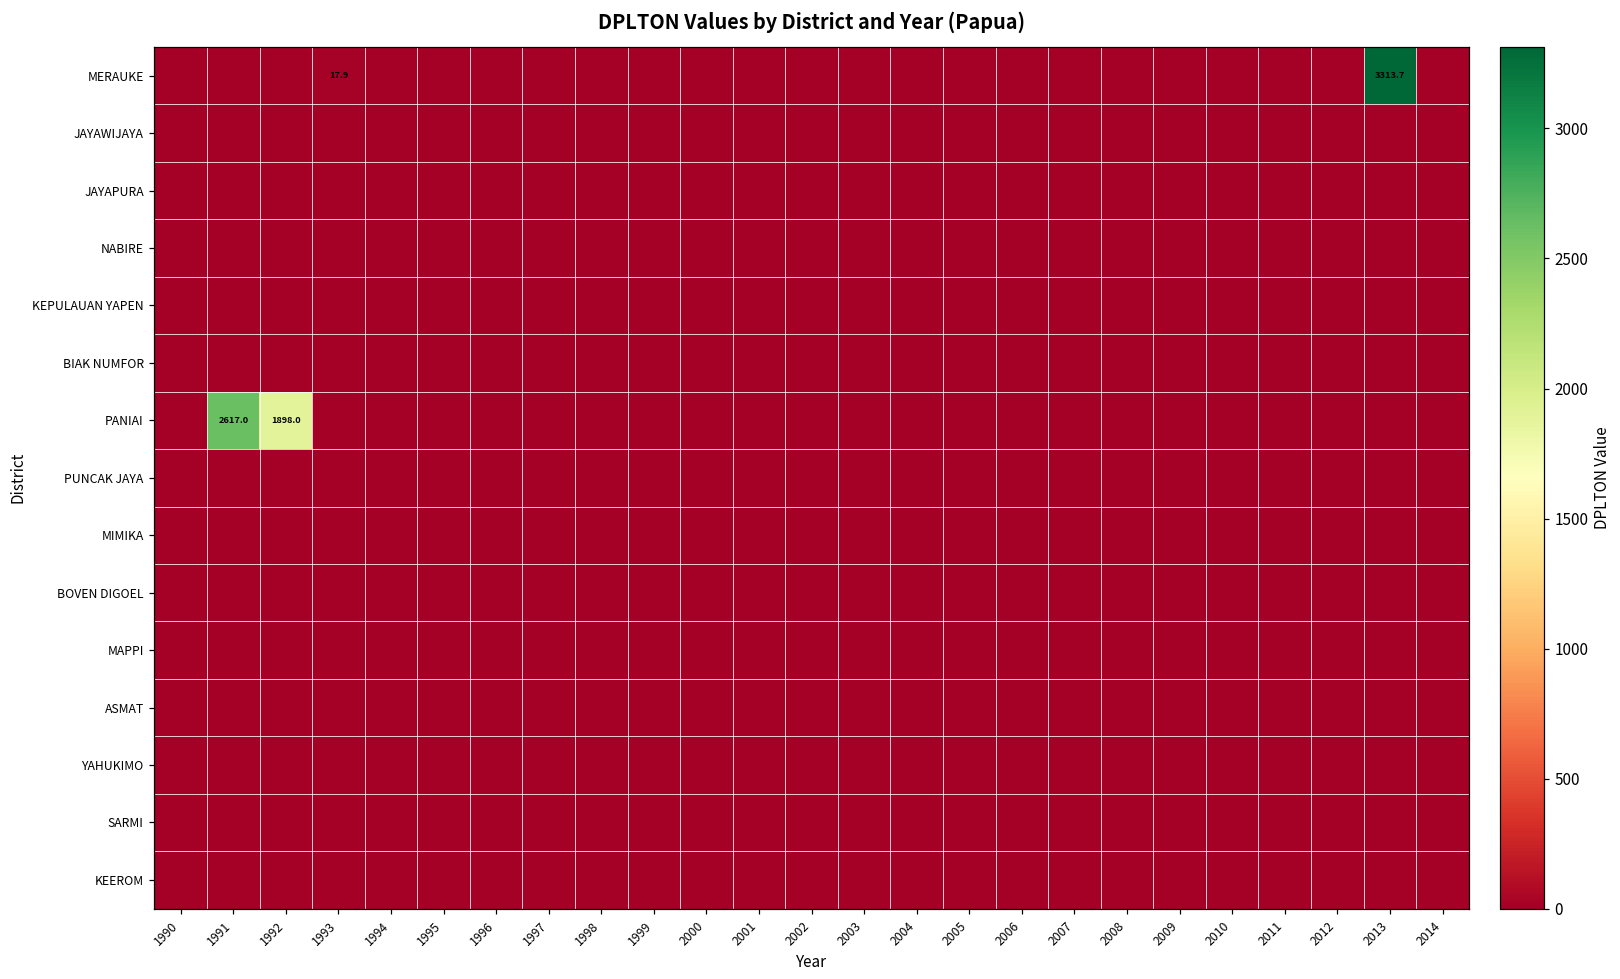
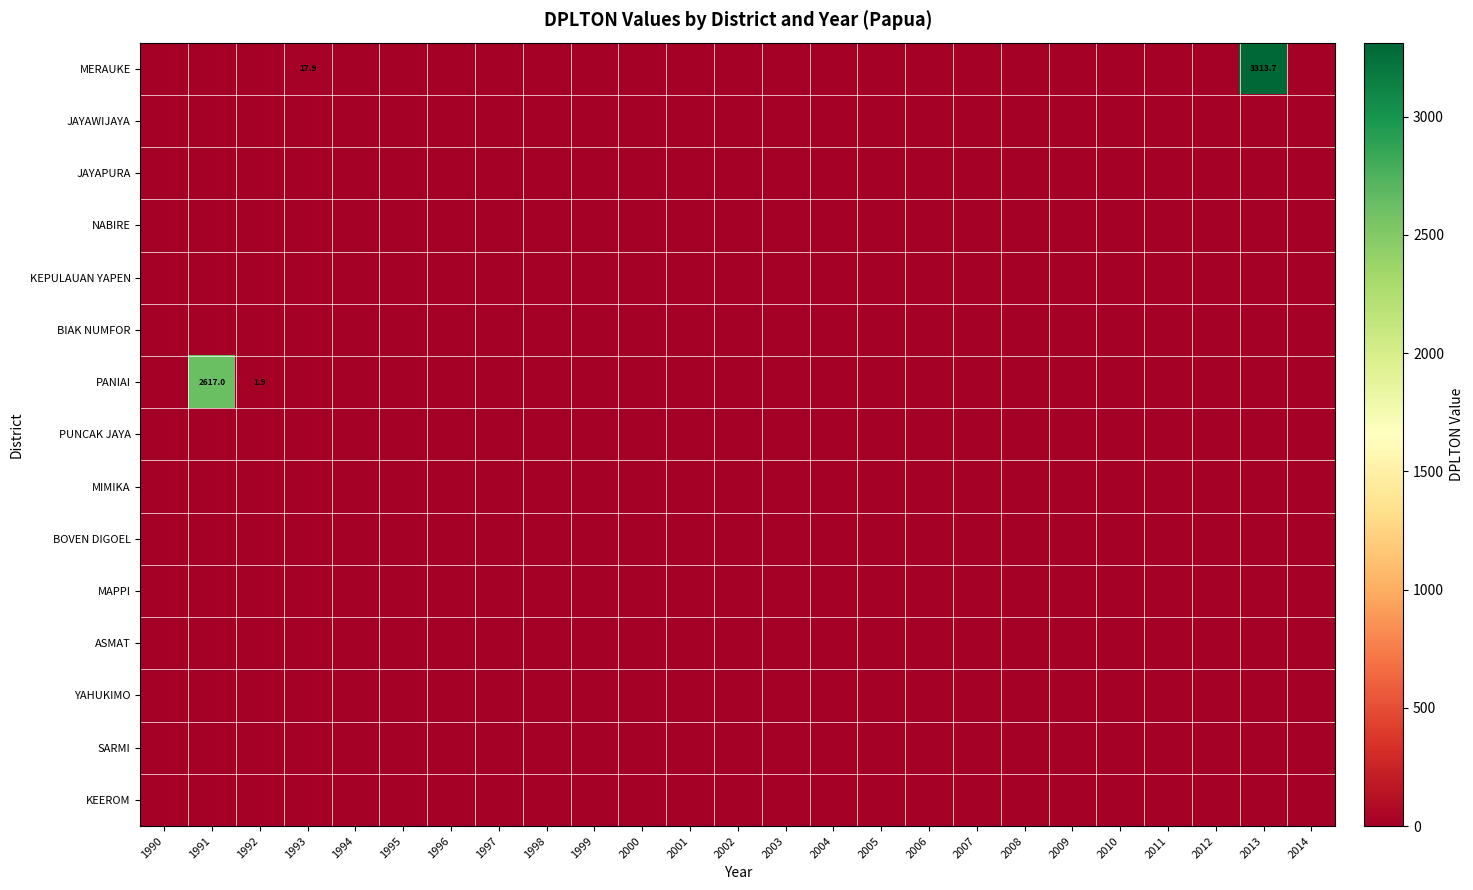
  {
    "MERAUKE": {
      "1993": 17.9,
      "2013": 3313.7
    },
    "PANIAI": {
      "1991": 2617.0,
-     "1992": 1898.0
+     "1992": 1.9
    }
  }
